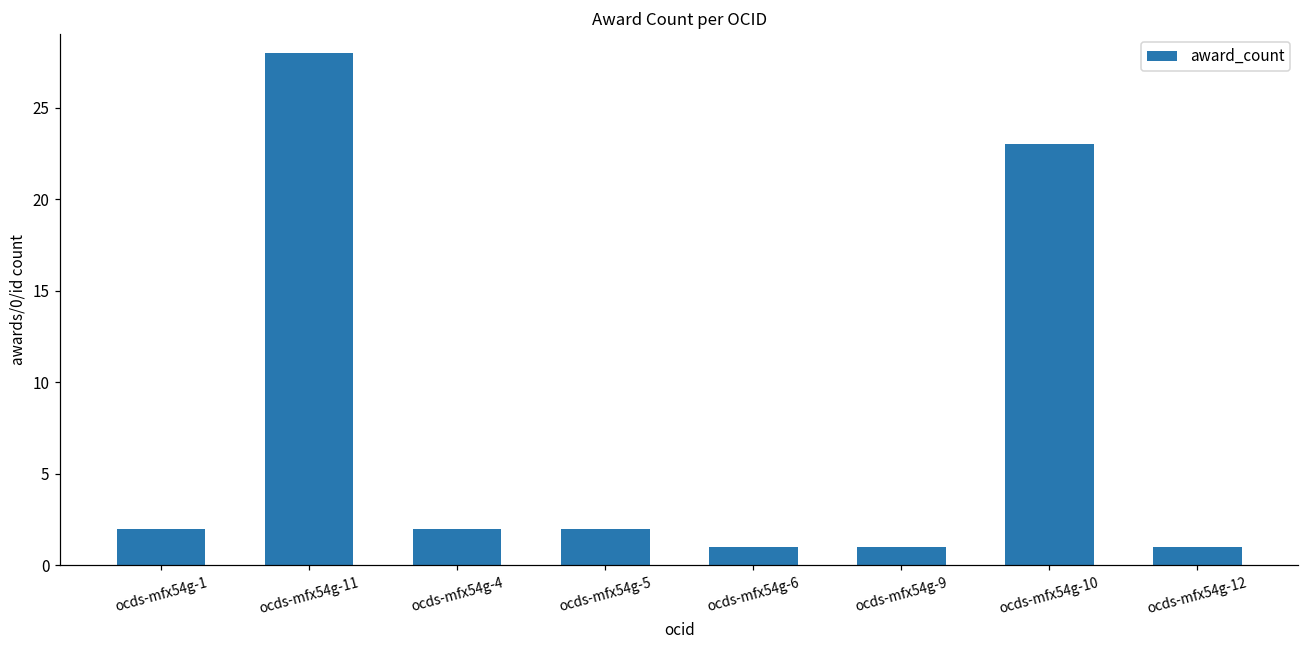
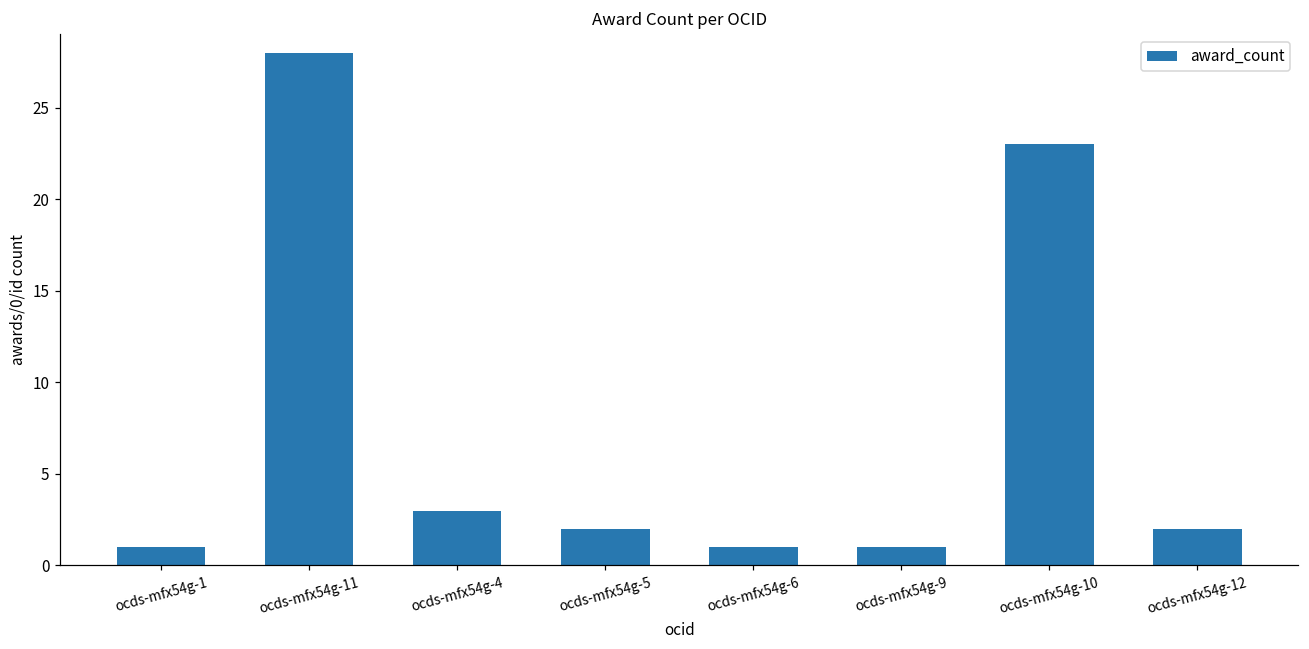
  {
-   "ocds-mfx54g-1": 2,
+   "ocds-mfx54g-1": 1,
    "ocds-mfx54g-11": 28,
-   "ocds-mfx54g-4": 2,
+   "ocds-mfx54g-4": 3,
    "ocds-mfx54g-5": 2,
    "ocds-mfx54g-6": 1,
    "ocds-mfx54g-9": 1,
    "ocds-mfx54g-10": 23,
-   "ocds-mfx54g-12": 1
+   "ocds-mfx54g-12": 2
  }
